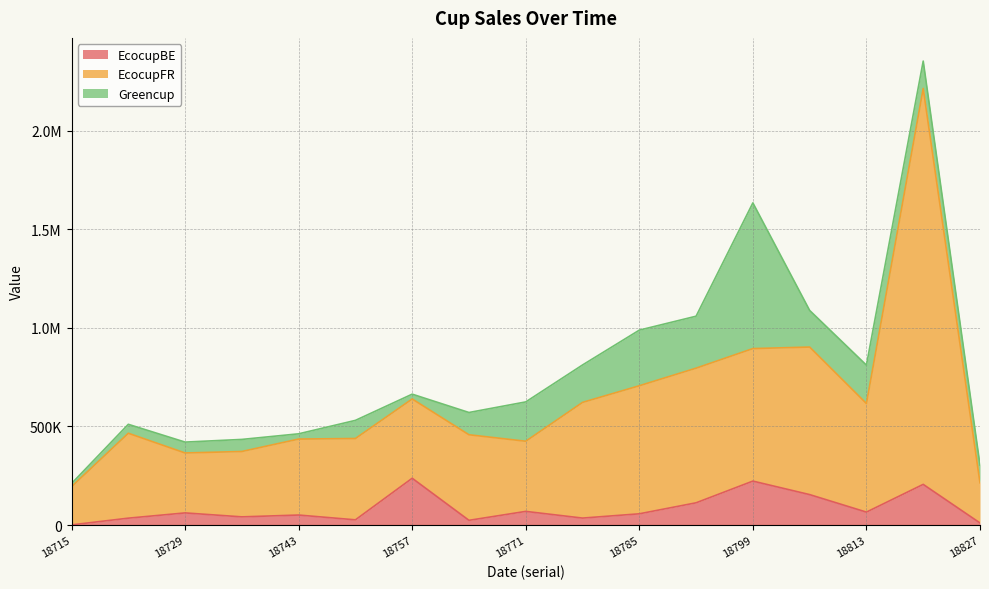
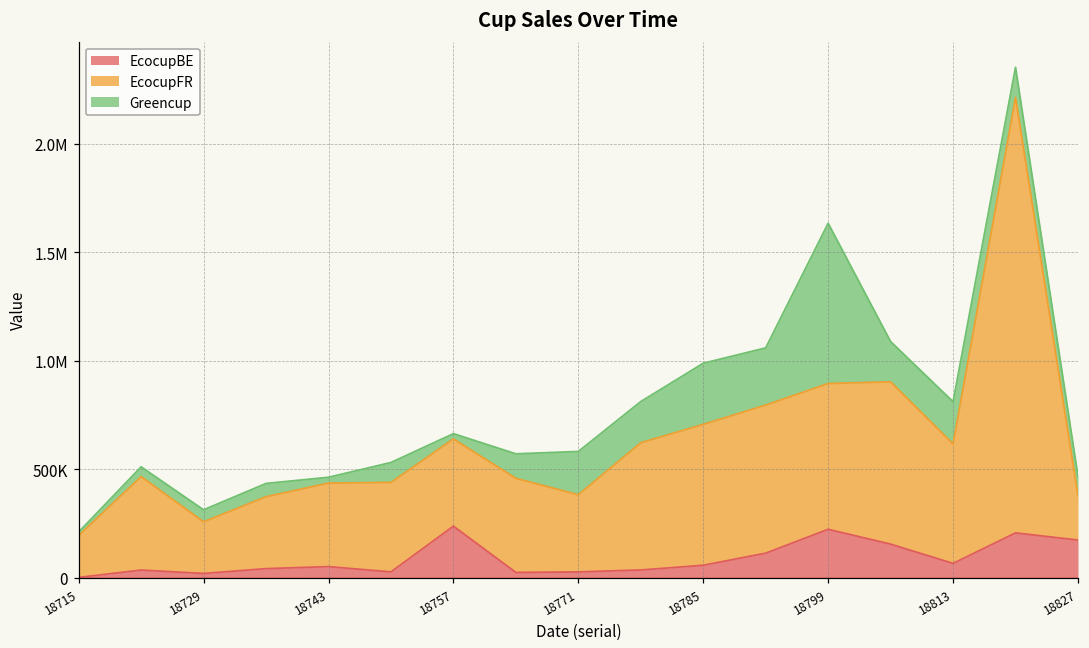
  {
    "EcocupBE": {
      "18715": 0,
-     "18729": 60000,
+     "18729": 20000,
      "18743": 50000,
      "18757": 240000,
-     "18771": 70000,
+     "18771": 30000,
      "18785": 60000,
      "18799": 220000,
      "18813": 70000,
-     "18827": 10000
+     "18827": 170000
    },
    "EcocupFR": {
      "18715": 190000,
-     "18729": 300000,
+     "18729": 240000,
      "18743": 390000,
      "18757": 400000,
      "18771": 360000,
      "18785": 650000,
      "18799": 670000,
      "18813": 550000,
      "18827": 200000
    },
    "Greencup": {
      "18715": 20000,
      "18729": 60000,
      "18743": 30000,
      "18757": 20000,
      "18771": 200000,
      "18785": 280000,
      "18799": 740000,
      "18813": 190000,
      "18827": 90000
    }
  }
